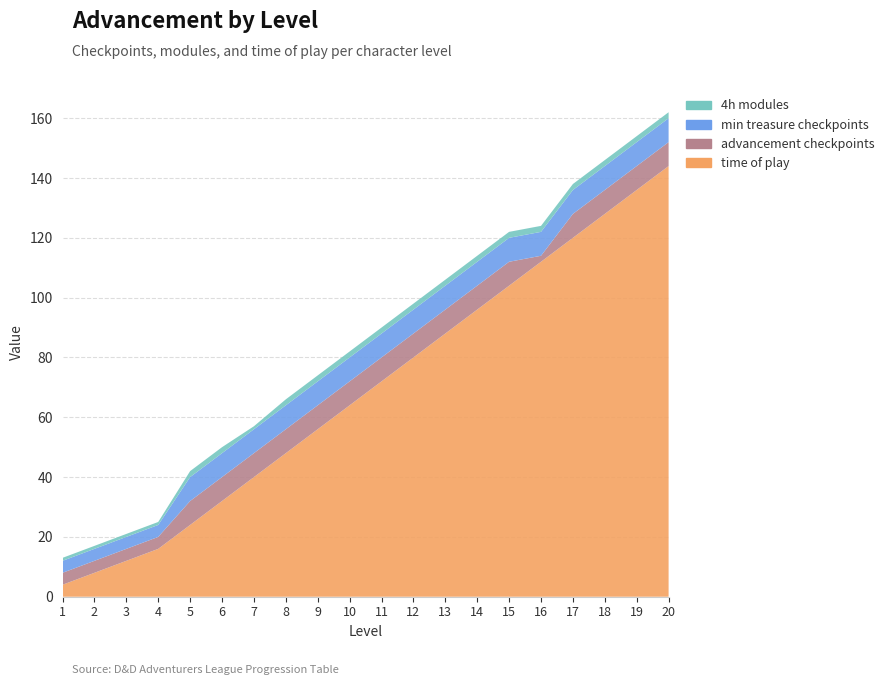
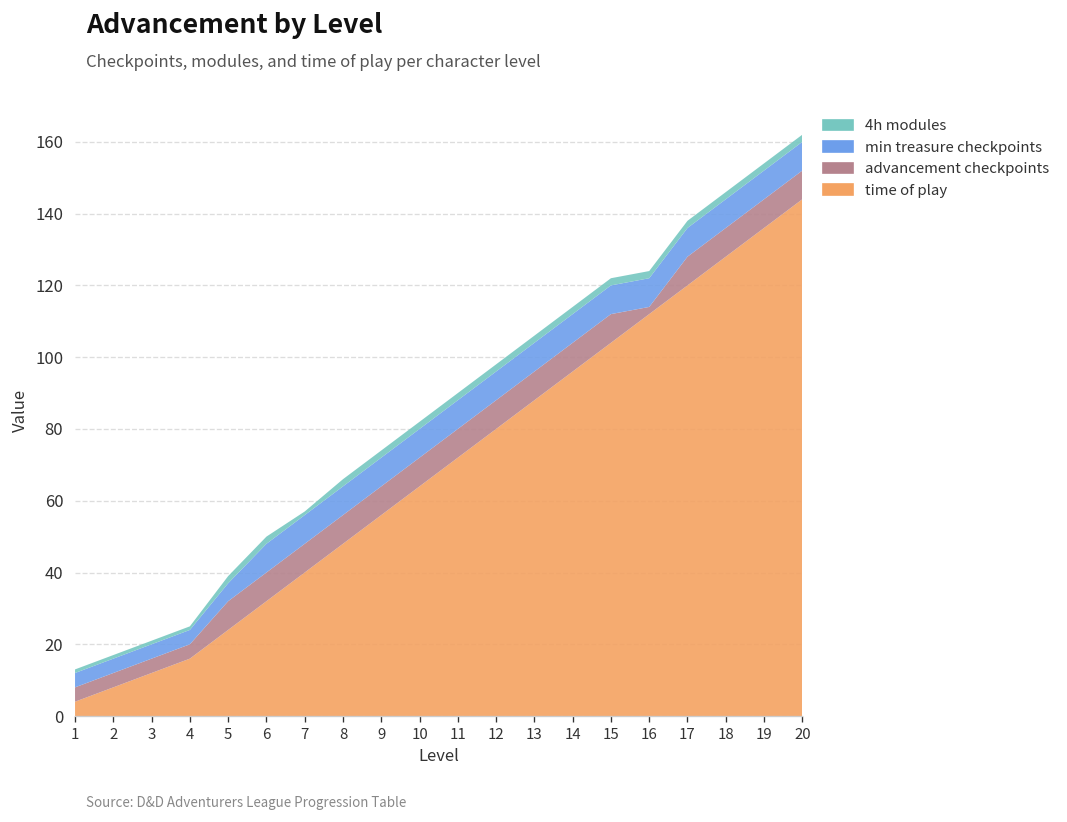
  {
    "time of play": {
      "1": 4,
      "2": 8,
      "3": 12,
      "4": 16,
      "5": 24,
      "6": 32,
      "7": 40,
      "8": 48,
      "9": 56,
      "10": 64,
      "11": 72,
      "12": 80,
      "13": 88,
      "14": 96,
      "15": 104,
      "16": 112,
      "17": 120,
      "18": 128,
      "19": 136,
      "20": 144
    },
    "advancement checkpoints": {
      "1": 4,
      "2": 4,
      "3": 4,
      "4": 4,
      "5": 8,
      "6": 8,
      "7": 8,
      "8": 8,
      "9": 8,
      "10": 8,
      "11": 8,
      "12": 8,
      "13": 8,
      "14": 8,
      "15": 8,
      "16": 2,
      "17": 8,
      "18": 8,
      "19": 8,
      "20": 8
    },
    "min treasure checkpoints": {
      "1": 4,
      "2": 4,
      "3": 4,
      "4": 4,
-     "5": 8,
+     "5": 5,
      "6": 8,
      "7": 8,
      "8": 8,
      "9": 8,
      "10": 8,
      "11": 8,
      "12": 8,
      "13": 8,
      "14": 8,
      "15": 8,
      "16": 8,
      "17": 8,
      "18": 8,
      "19": 8,
      "20": 8
    },
    "4h modules": {
      "1": 1,
      "2": 1,
      "3": 1,
      "4": 1,
      "5": 2,
      "6": 2,
      "7": 1,
      "8": 2,
      "9": 2,
      "10": 2,
      "11": 2,
      "12": 2,
      "13": 2,
      "14": 2,
      "15": 2,
      "16": 2,
      "17": 2,
      "18": 2,
      "19": 2,
      "20": 2
    }
  }
